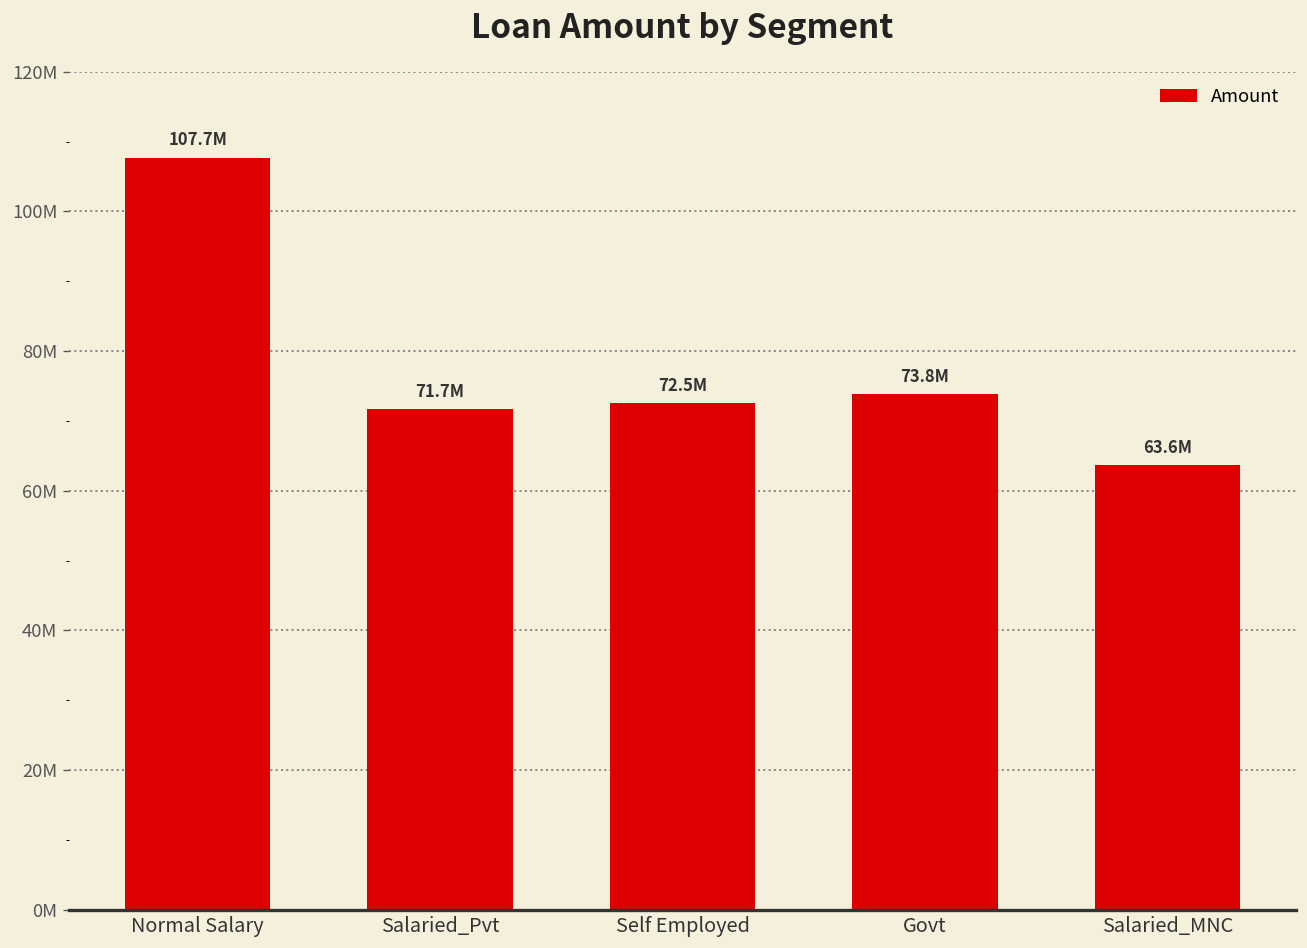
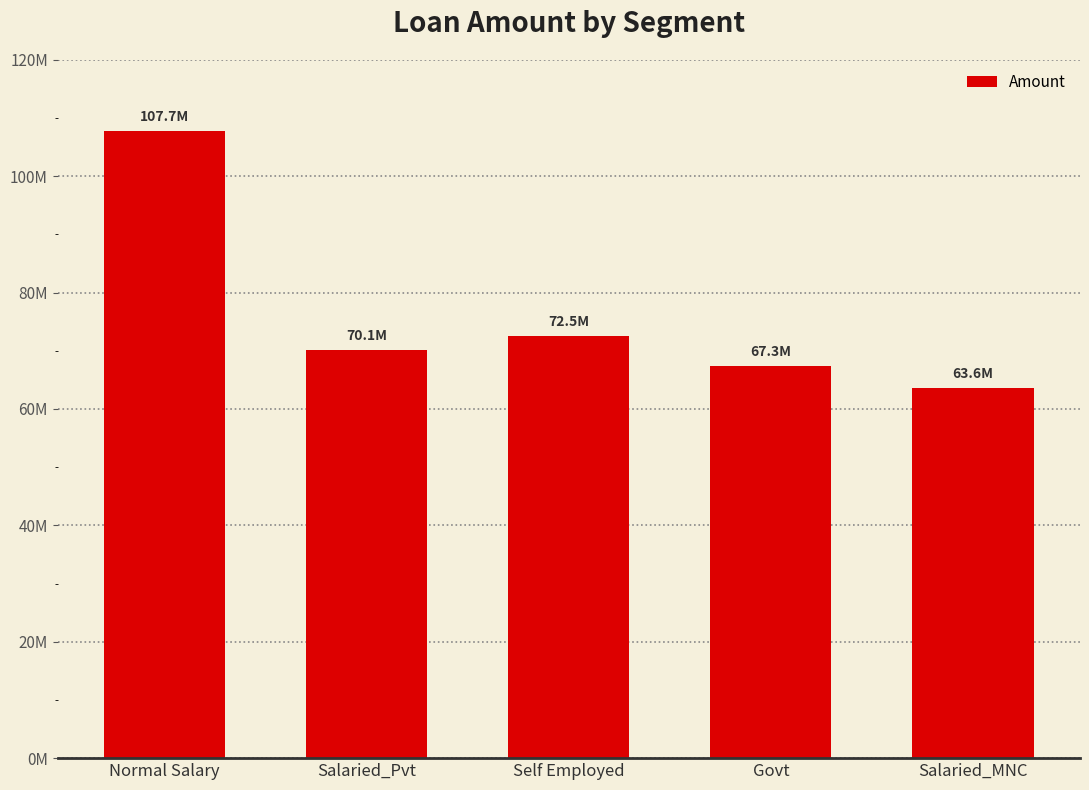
  {
    "Normal Salary": "107.7M",
-   "Salaried_Pvt": "71.7M",
+   "Salaried_Pvt": "70.1M",
    "Self Employed": "72.5M",
-   "Govt": "73.8M",
+   "Govt": "67.3M",
    "Salaried_MNC": "63.6M"
  }
